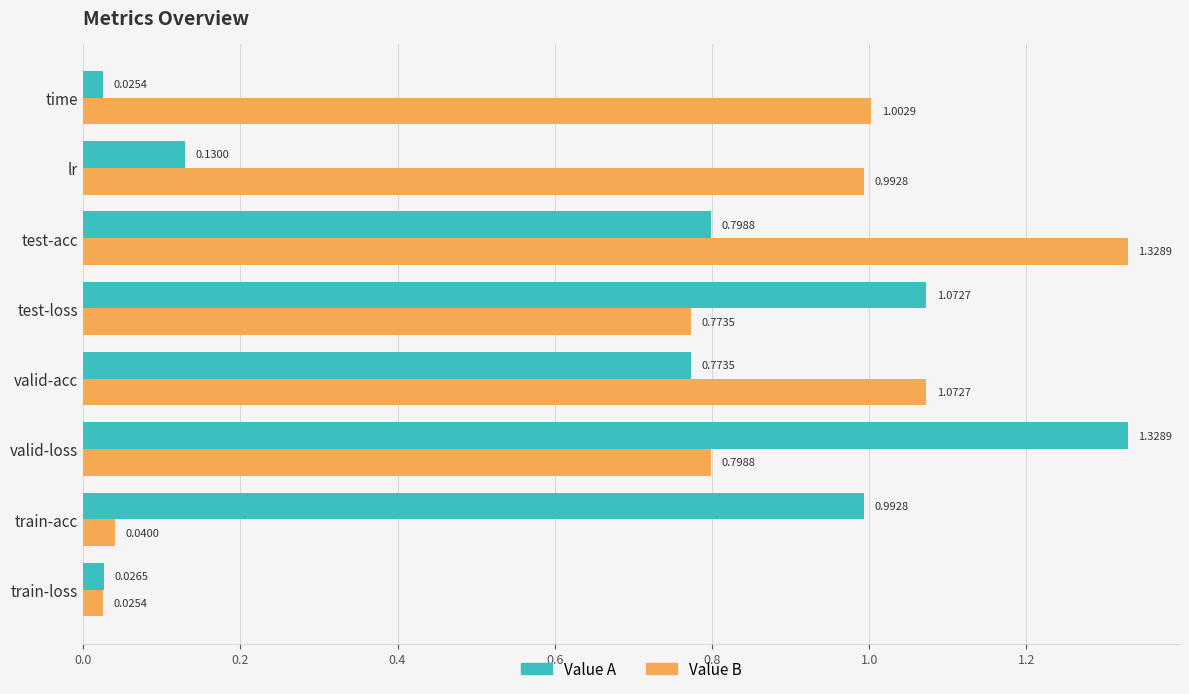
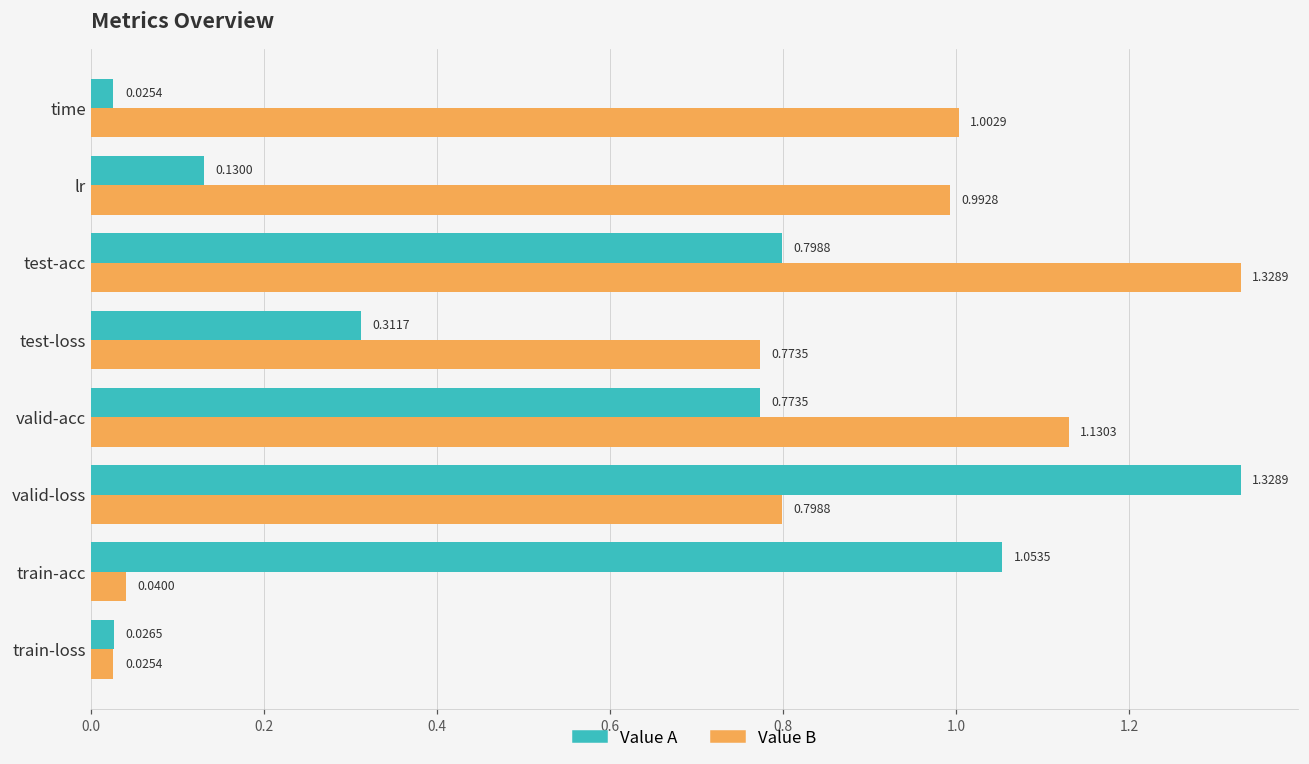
  {
    "Value A": {
      "time": 0.0254,
      "lr": 0.1300,
      "test-acc": 0.7988,
-     "test-loss": 1.0727,
+     "test-loss": 0.3117,
      "valid-acc": 0.7735,
      "valid-loss": 1.3289,
-     "train-acc": 0.9928,
+     "train-acc": 1.0535,
      "train-loss": 0.0265
    },
    "Value B": {
      "time": 1.0029,
      "lr": 0.9928,
      "test-acc": 1.3289,
      "test-loss": 0.7735,
-     "valid-acc": 1.0727,
+     "valid-acc": 1.1303,
      "valid-loss": 0.7988,
      "train-acc": 0.0400,
      "train-loss": 0.0254
    }
  }
